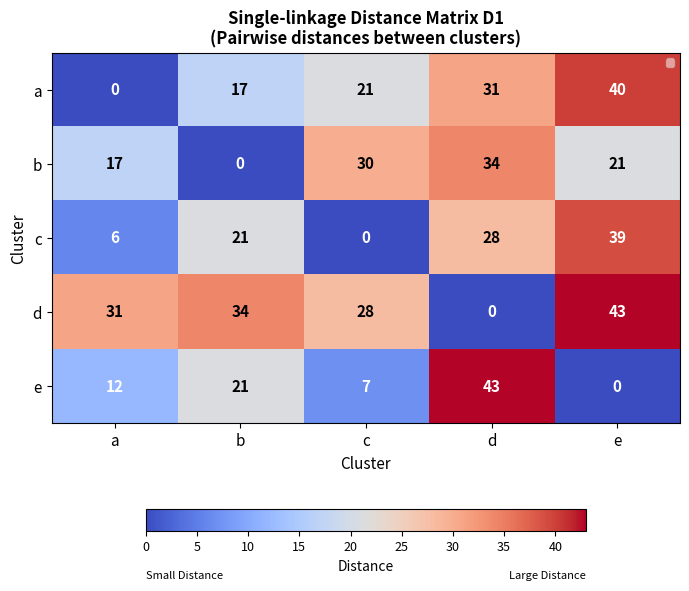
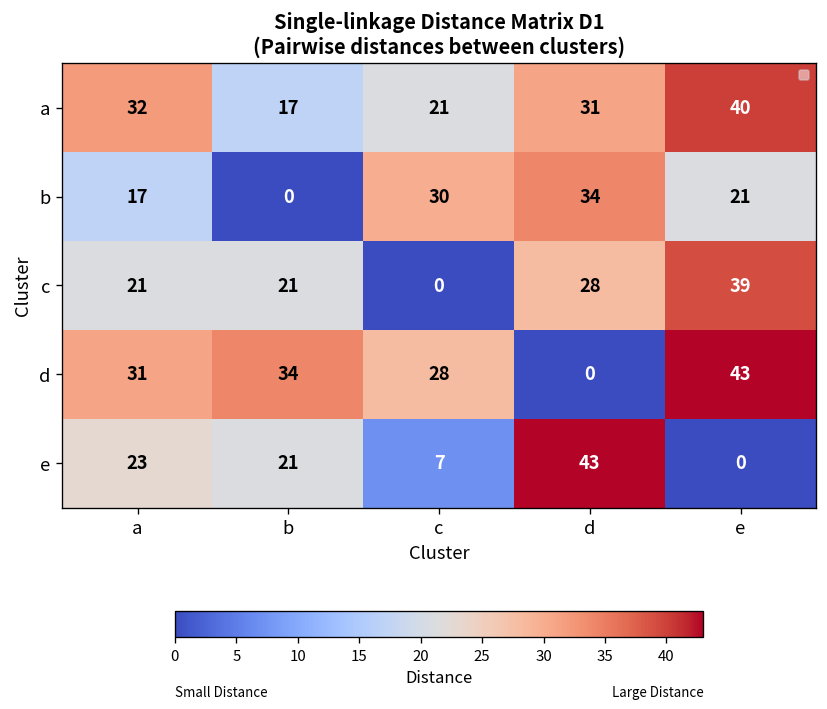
  {
    "a": {
-     "a": 0,
+     "a": 32,
      "b": 17,
      "c": 21,
      "d": 31,
      "e": 40
    },
    "b": {
      "a": 17,
      "b": 0,
      "c": 30,
      "d": 34,
      "e": 21
    },
    "c": {
-     "a": 6,
+     "a": 21,
      "b": 21,
      "c": 0,
      "d": 28,
      "e": 39
    },
    "d": {
      "a": 31,
      "b": 34,
      "c": 28,
      "d": 0,
      "e": 43
    },
    "e": {
-     "a": 12,
+     "a": 23,
      "b": 21,
      "c": 7,
      "d": 43,
      "e": 0
    }
  }
